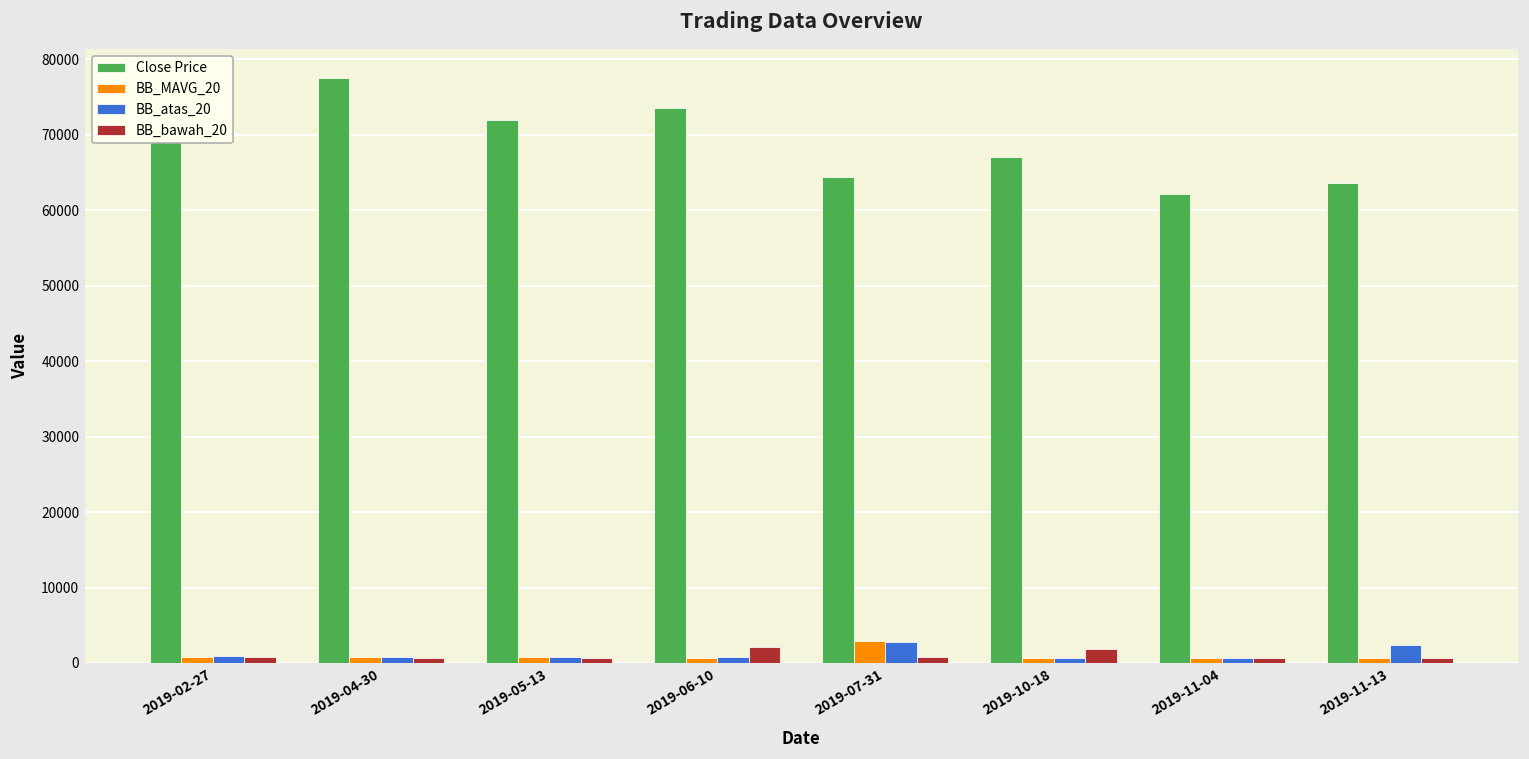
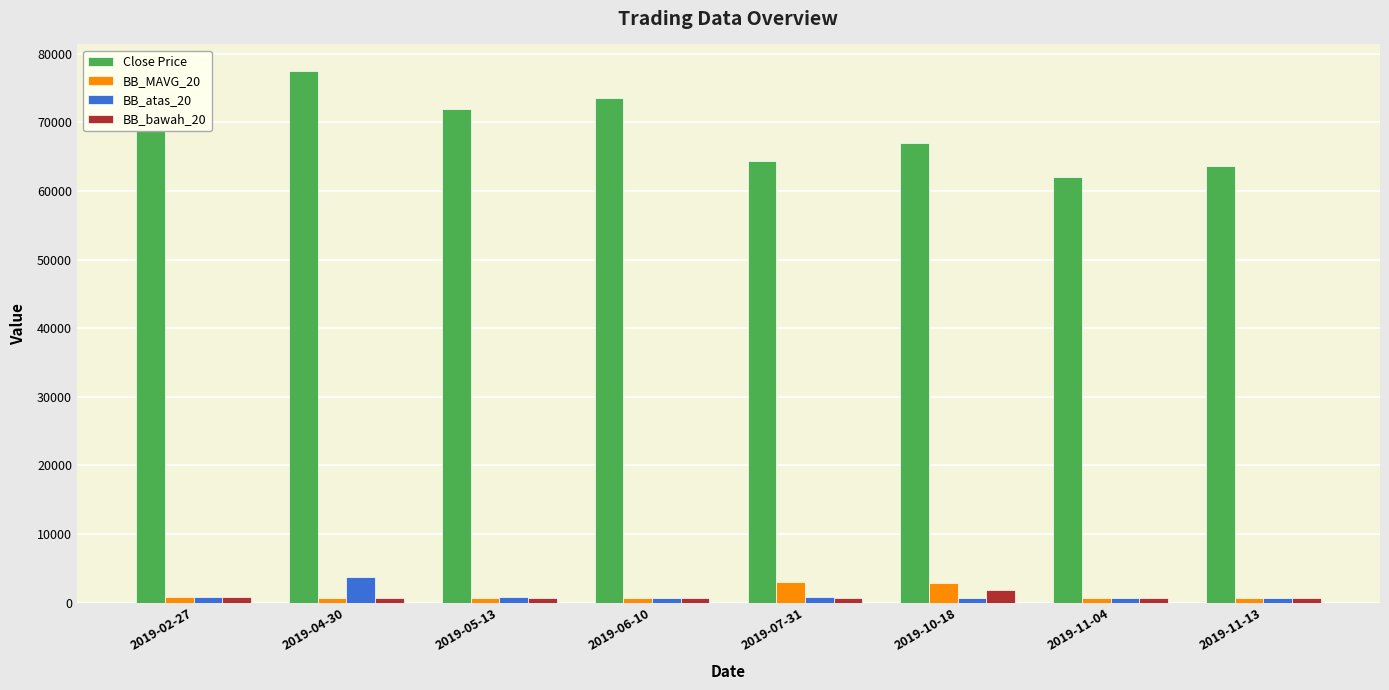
  {
    "Close Price": {
      "2019-04-30": 78000,
      "2019-05-13": 72000,
      "2019-06-10": 74000,
      "2019-07-31": 64000,
      "2019-10-18": 67000,
      "2019-11-04": 62000,
      "2019-11-13": 64000
    },
    "BB_MAVG_20": {
      "2019-02-27": 1000,
      "2019-04-30": 1000,
      "2019-05-13": 1000,
      "2019-06-10": 1000,
      "2019-07-31": 3000,
-     "2019-10-18": 1000,
+     "2019-10-18": 3000,
      "2019-11-04": 1000,
      "2019-11-13": 1000
    },
    "BB_atas_20": {
      "2019-02-27": 1000,
-     "2019-04-30": 1000,
+     "2019-04-30": 4000,
      "2019-05-13": 1000,
      "2019-06-10": 1000,
-     "2019-07-31": 3000,
+     "2019-07-31": 1000,
      "2019-10-18": 1000,
      "2019-11-04": 1000,
-     "2019-11-13": 2000
+     "2019-11-13": 1000
    },
    "BB_bawah_20": {
      "2019-02-27": 1000,
      "2019-04-30": 1000,
      "2019-05-13": 1000,
-     "2019-06-10": 2000,
+     "2019-06-10": 1000,
      "2019-07-31": 1000,
      "2019-10-18": 2000,
      "2019-11-04": 1000,
      "2019-11-13": 1000
    }
  }
